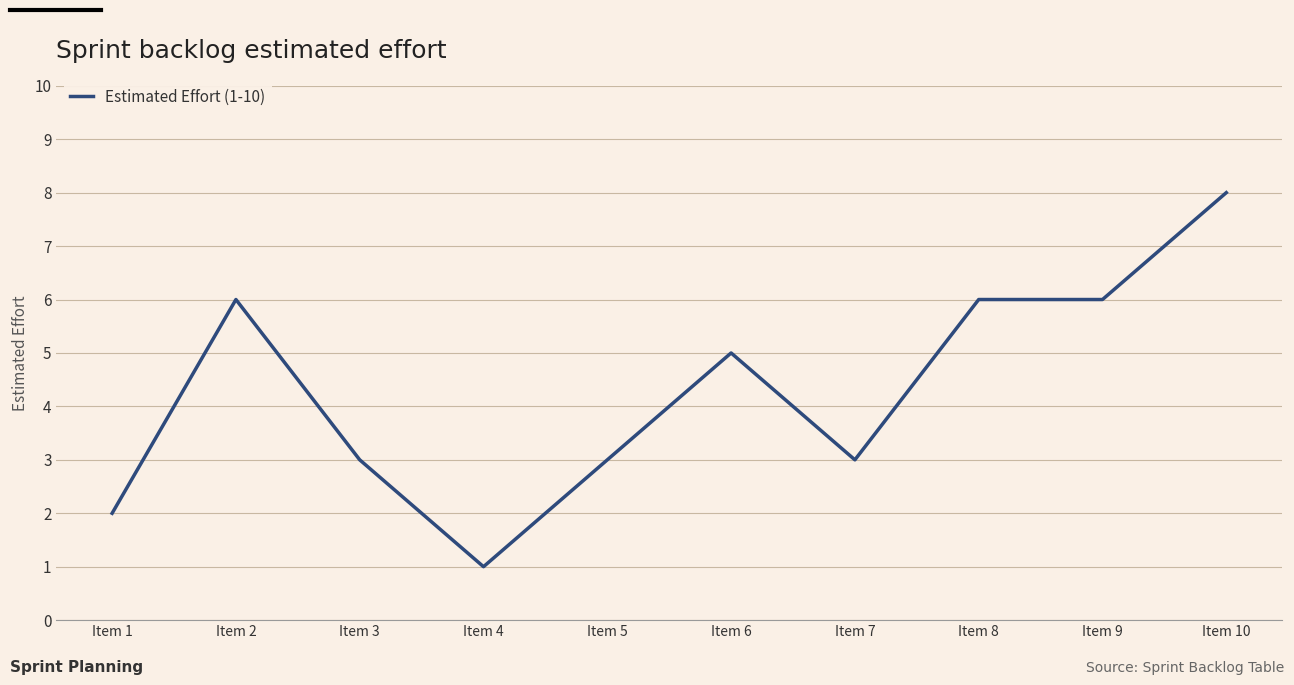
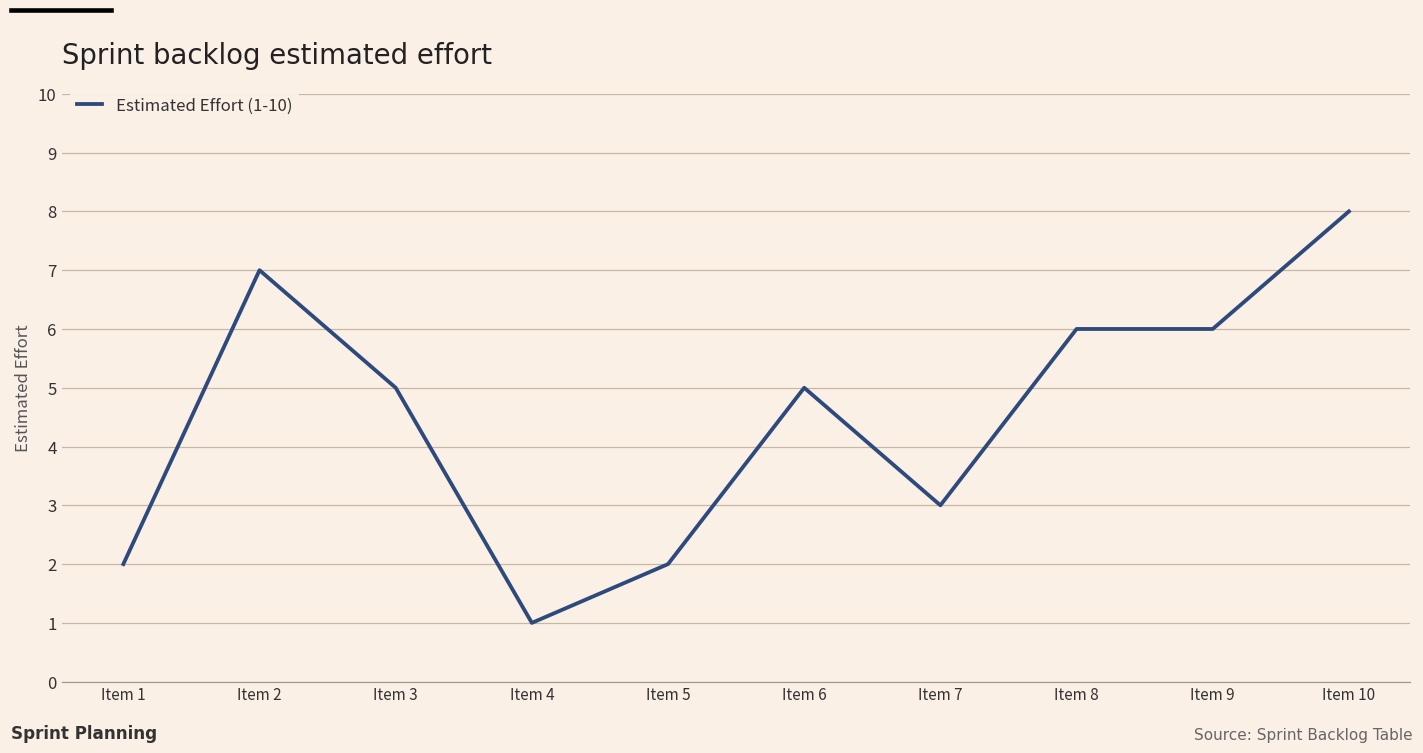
  {
    "Item 1": 2,
-   "Item 2": 6,
-   "Item 3": 3,
+   "Item 2": 7,
+   "Item 3": 5,
    "Item 4": 1,
-   "Item 5": 3,
+   "Item 5": 2,
    "Item 6": 5,
    "Item 7": 3,
    "Item 8": 6,
    "Item 9": 6,
    "Item 10": 8
  }
